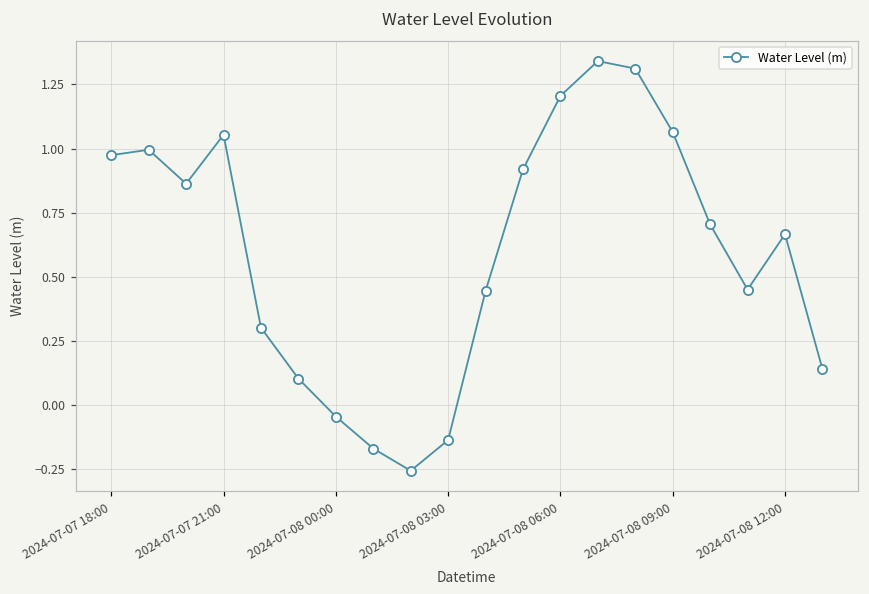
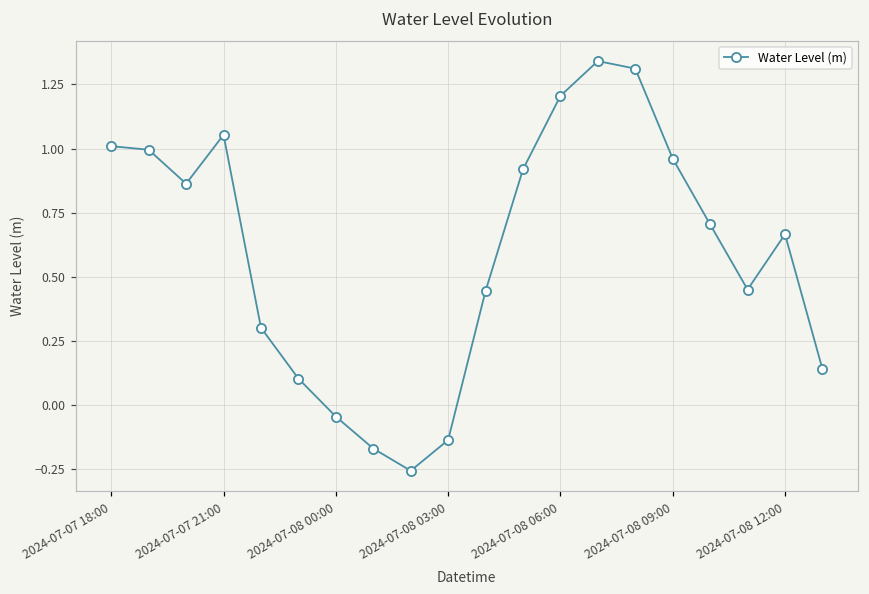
  {
-   "2024-07-07 18:00": 0.97,
+   "2024-07-07 18:00": 1.01,
    "2024-07-07 21:00": 1.05,
    "2024-07-08 00:00": -0.04,
    "2024-07-08 03:00": -0.14,
    "2024-07-08 06:00": 1.21,
-   "2024-07-08 09:00": 1.06,
+   "2024-07-08 09:00": 0.96,
    "2024-07-08 12:00": 0.67
  }
